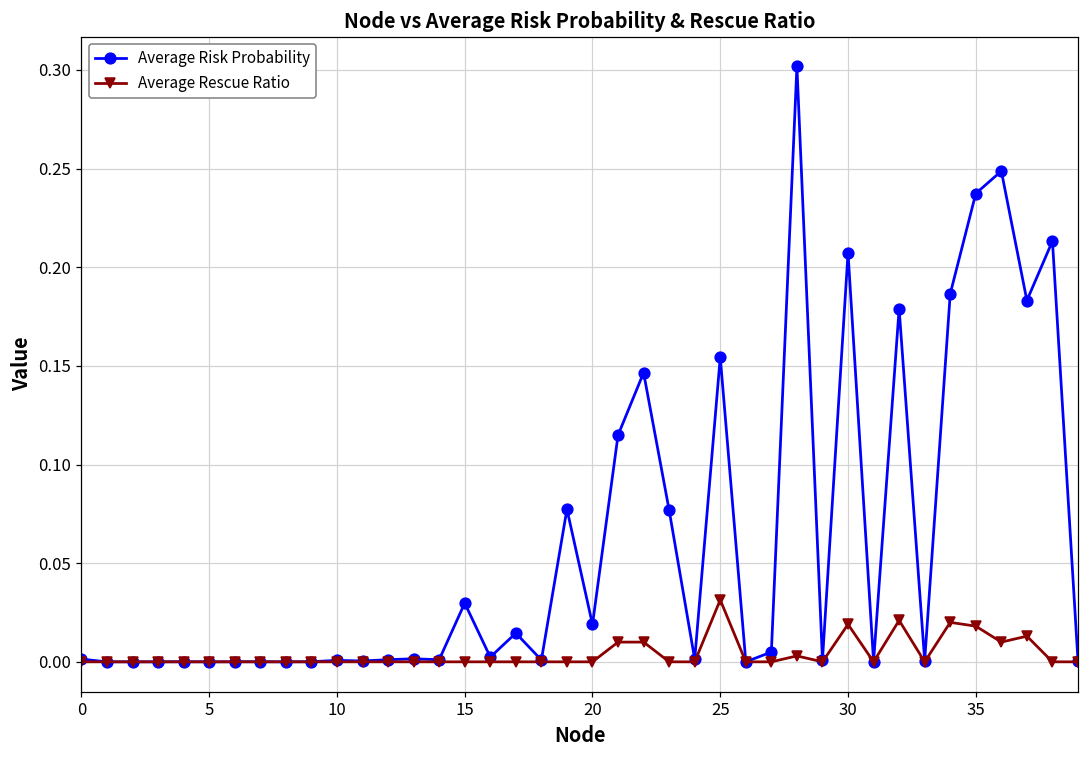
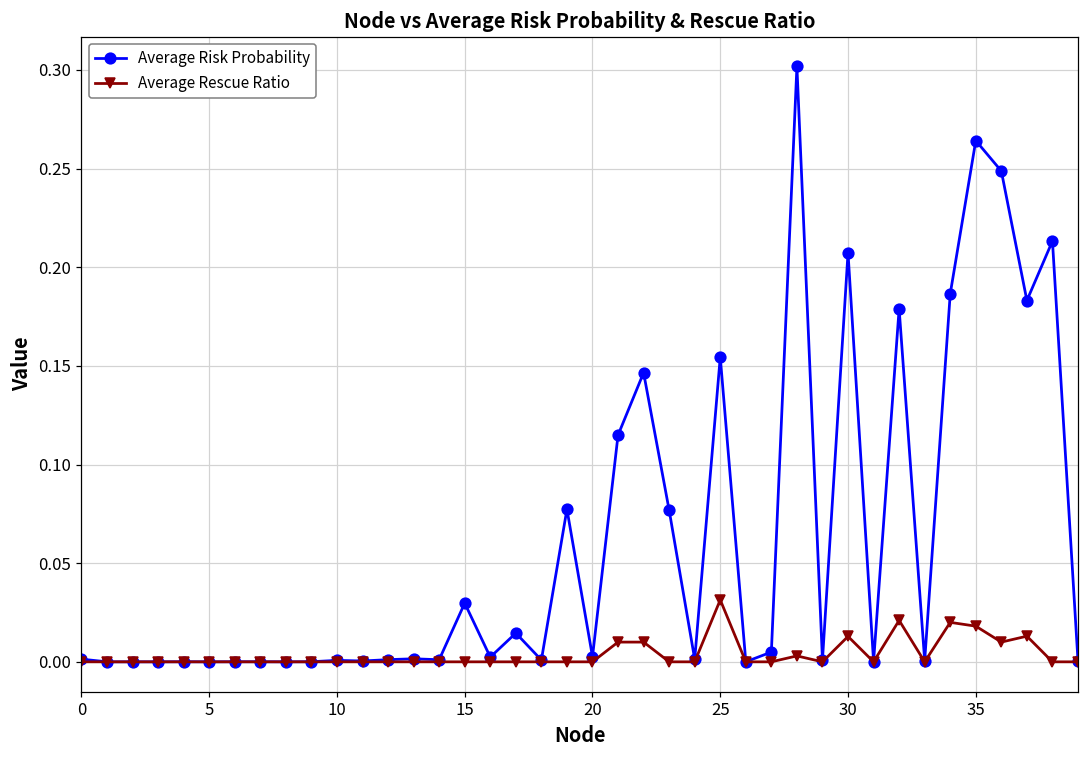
  {
    "Average Risk Probability": {
      "15": 0.030,
-     "20": 0.019,
+     "20": 0.003,
      "25": 0.154,
      "30": 0.207,
-     "35": 0.237
+     "35": 0.264
    },
    "Average Rescue Ratio": {
      "15": 0.000,
      "20": 0.000,
      "25": 0.031,
-     "30": 0.019,
+     "30": 0.013,
      "35": 0.018
    }
  }
